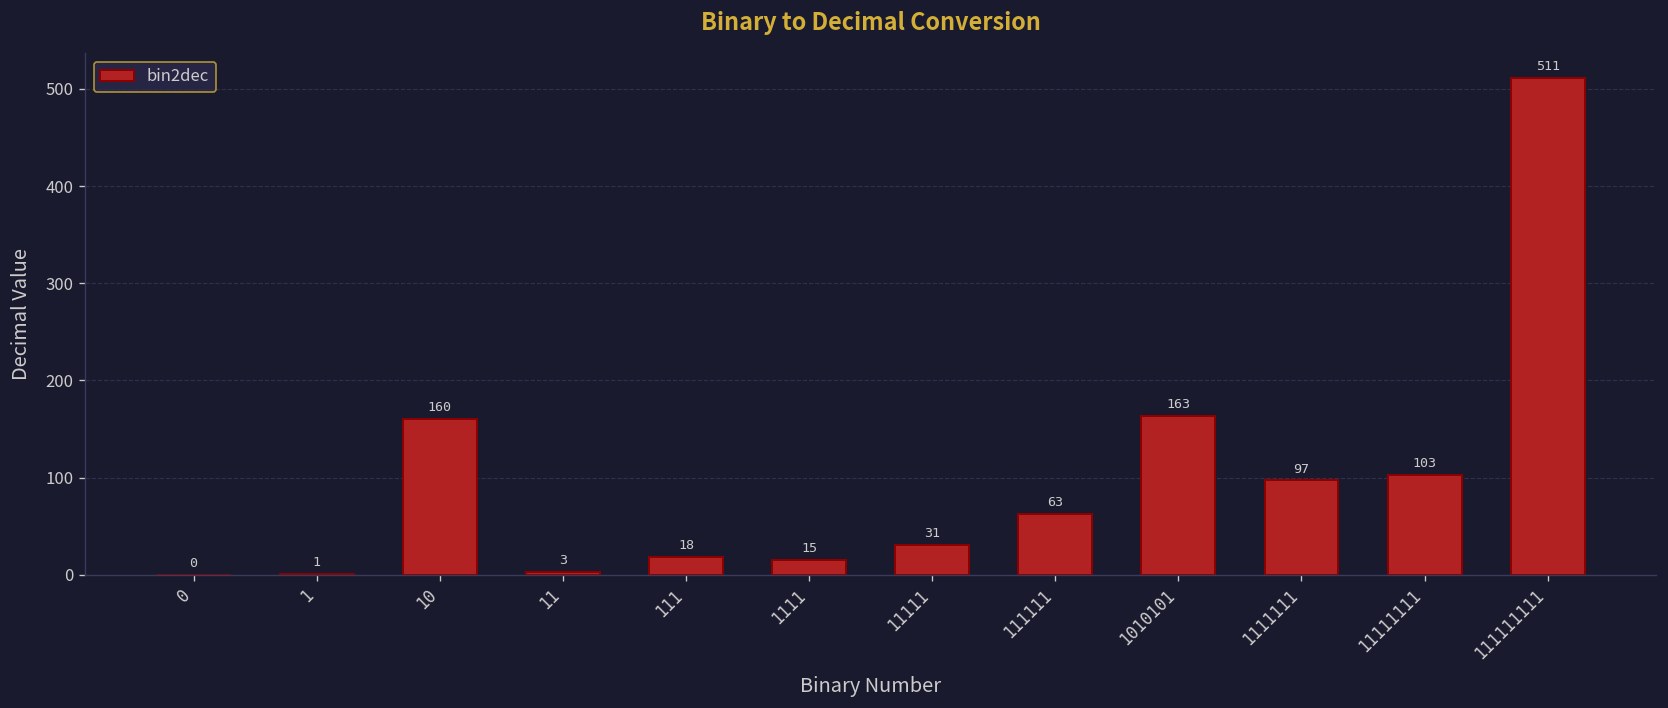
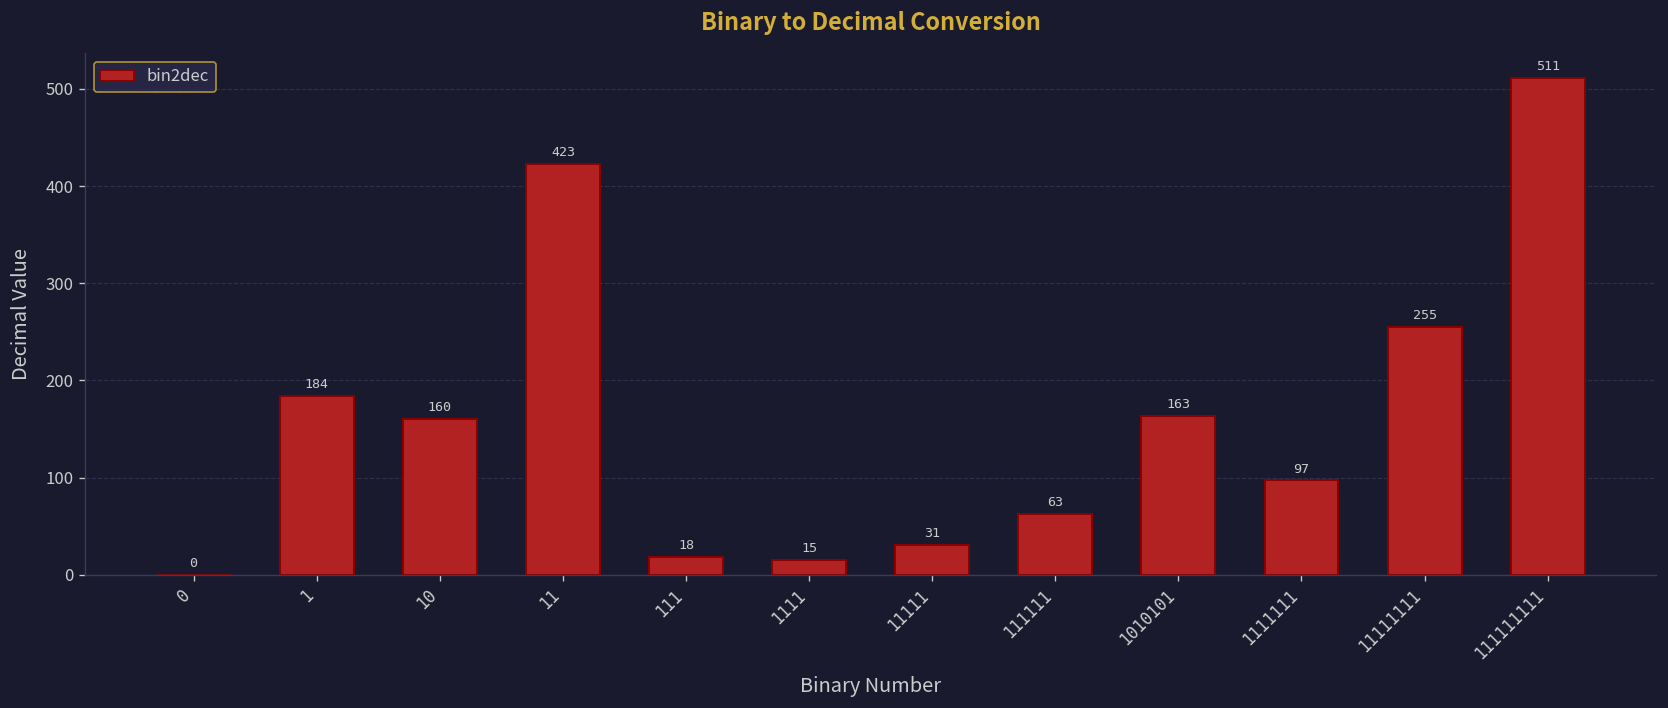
  {
    "0": 0,
-   "1": 1,
+   "1": 184,
    "10": 160,
-   "11": 3,
+   "11": 423,
    "111": 18,
    "1111": 15,
    "11111": 31,
    "111111": 63,
    "1010101": 163,
    "1111111": 97,
-   "11111111": 103,
+   "11111111": 255,
    "111111111": 511
  }
